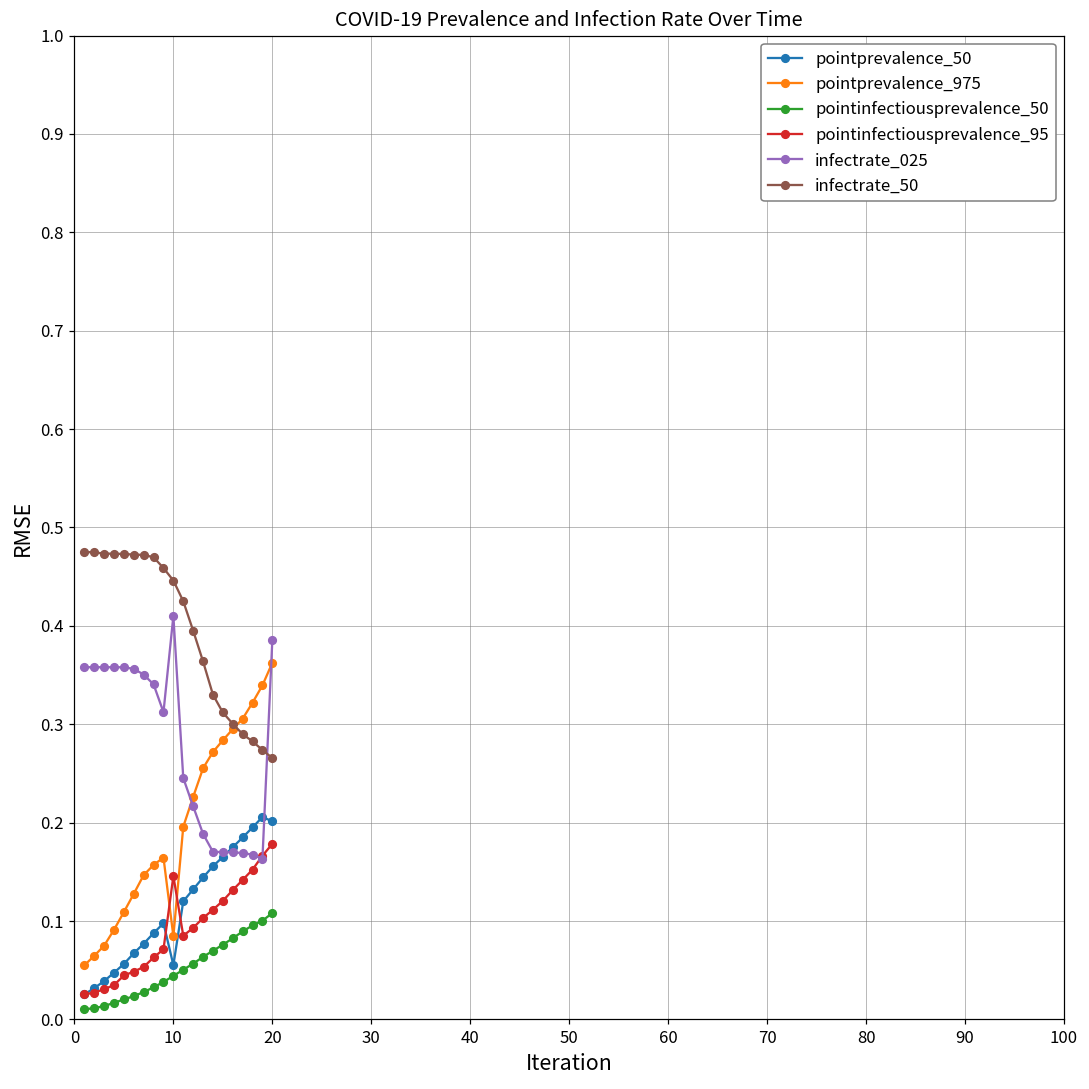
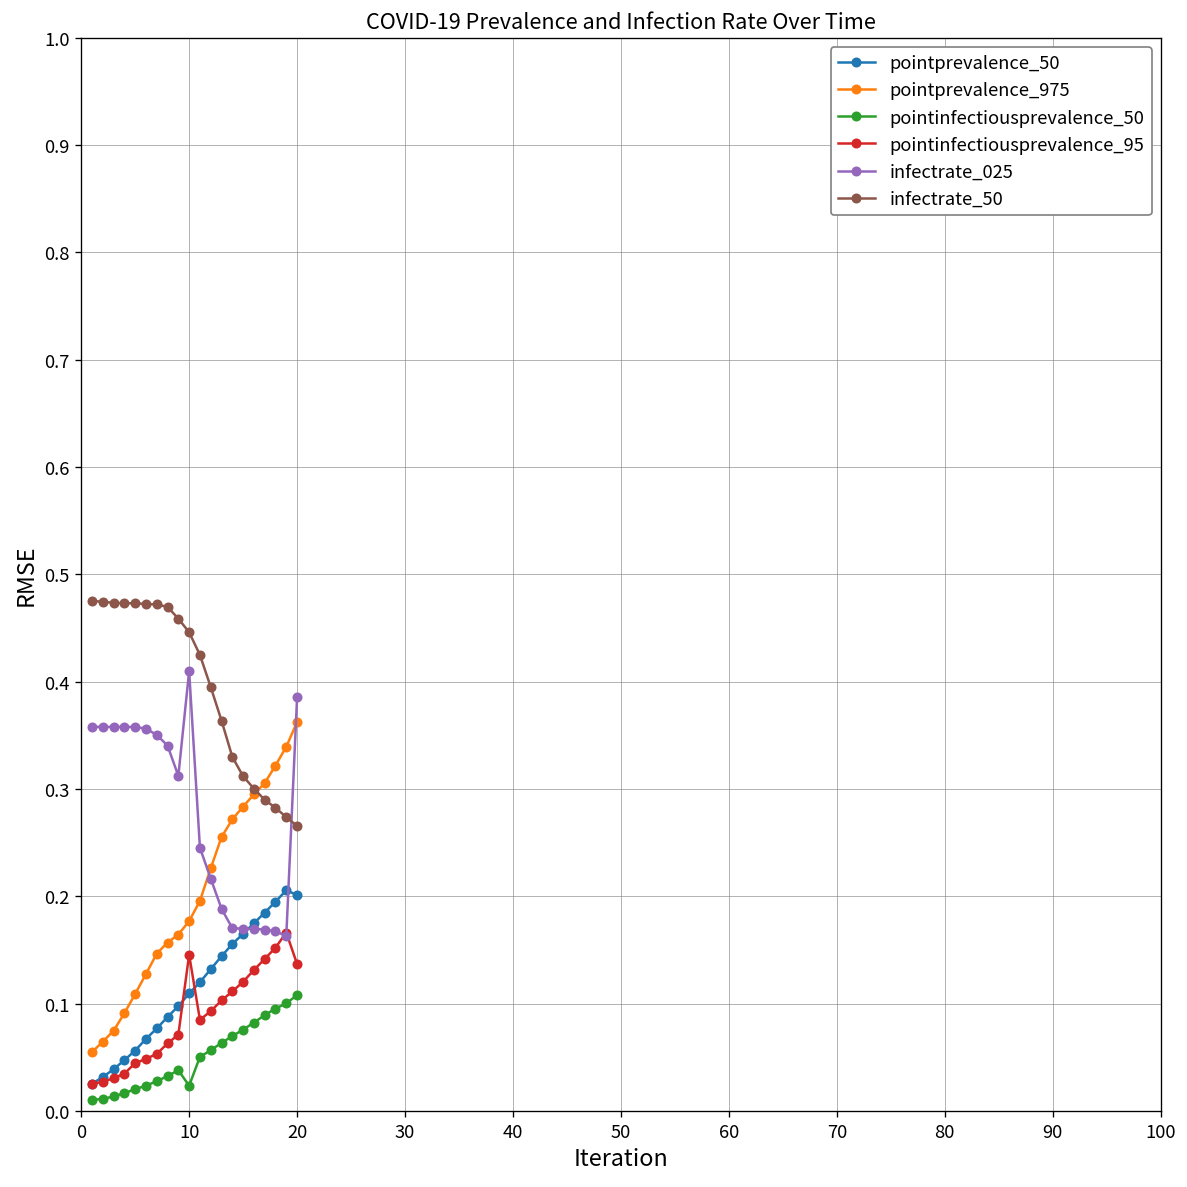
  {
    "pointprevalence_50": {
-     "10": 0.06,
+     "10": 0.11,
      "20": 0.20
    },
    "pointprevalence_975": {
-     "10": 0.08,
+     "10": 0.18,
      "20": 0.36
    },
    "pointinfectiousprevalence_50": {
-     "10": 0.04,
+     "10": 0.02,
      "20": 0.11
    },
    "pointinfectiousprevalence_95": {
      "10": 0.15,
-     "20": 0.18
+     "20": 0.14
    },
    "infectrate_025": {
      "10": 0.41,
      "20": 0.39
    },
    "infectrate_50": {
      "10": 0.45,
      "20": 0.27
    }
  }
